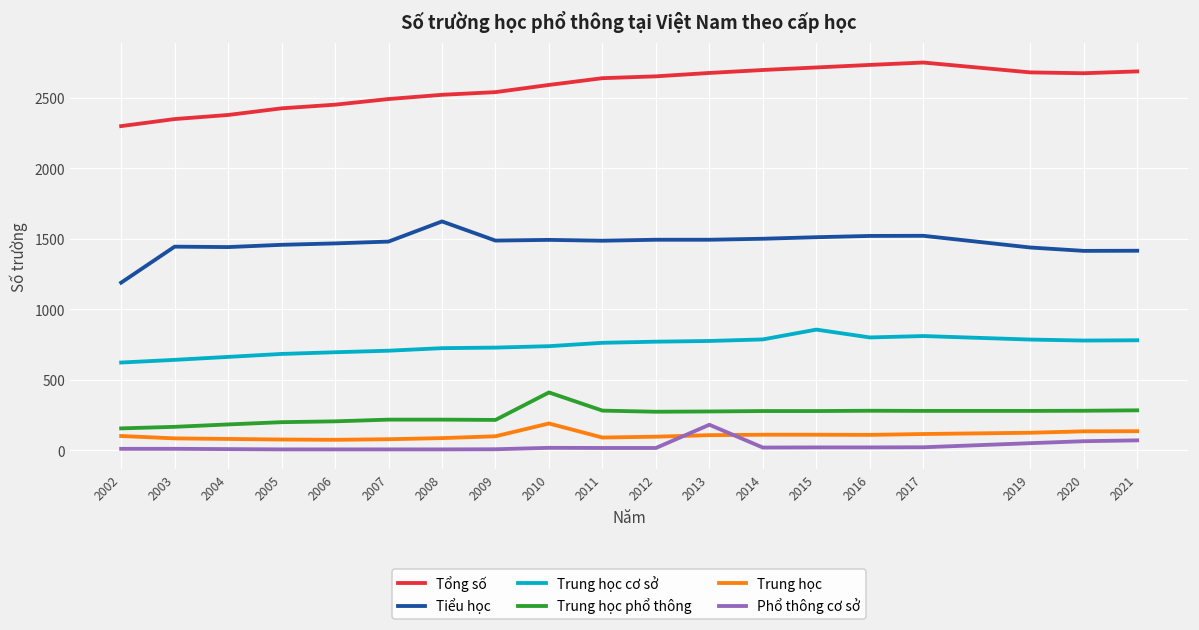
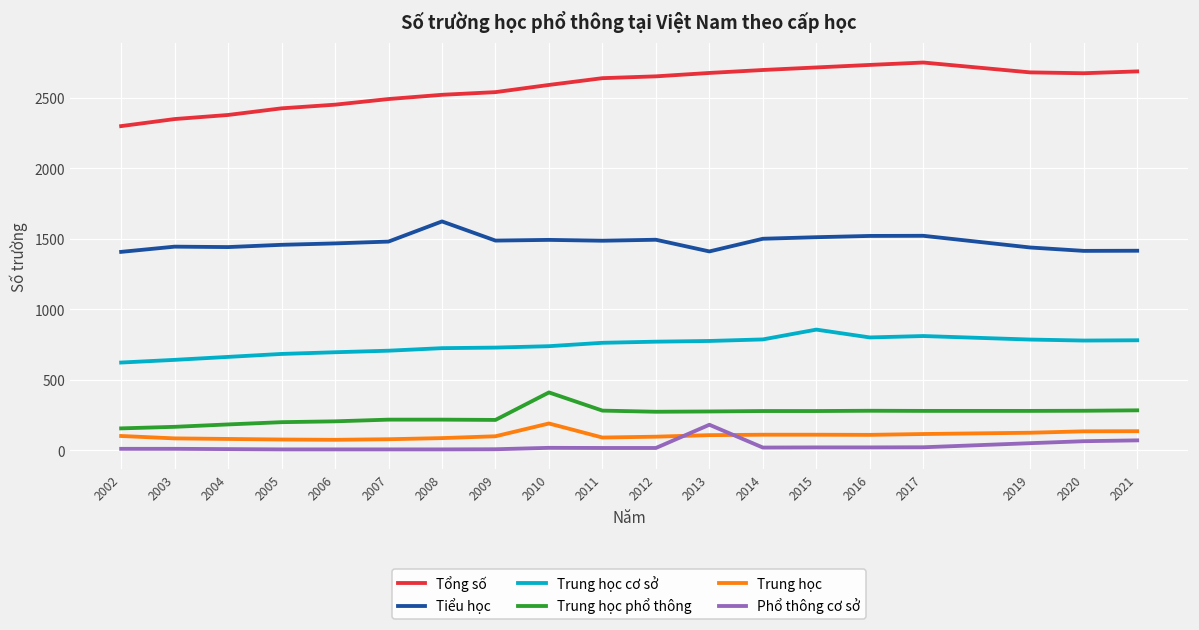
  {
    "Tổng số": {
      "2002": 2300,
      "2003": 2350,
      "2004": 2380,
      "2005": 2430,
      "2006": 2450,
      "2007": 2490,
      "2008": 2520,
      "2009": 2540,
      "2010": 2590,
      "2011": 2640,
      "2012": 2650,
      "2013": 2680,
      "2014": 2700,
      "2015": 2720,
      "2016": 2730,
      "2017": 2750,
      "2019": 2680,
      "2020": 2680,
      "2021": 2690
    },
    "Tiểu học": {
-     "2002": 1190,
+     "2002": 1410,
      "2003": 1450,
      "2004": 1440,
      "2005": 1460,
      "2006": 1470,
      "2007": 1480,
      "2008": 1620,
      "2009": 1490,
      "2010": 1490,
      "2011": 1490,
      "2012": 1490,
-     "2013": 1490,
+     "2013": 1410,
      "2014": 1500,
      "2015": 1510,
      "2016": 1520,
      "2017": 1520,
      "2019": 1440,
      "2020": 1420,
      "2021": 1420
    },
    "Trung học cơ sở": {
      "2002": 620,
      "2003": 640,
      "2004": 660,
      "2005": 680,
      "2006": 700,
      "2007": 710,
      "2008": 730,
      "2009": 730,
      "2010": 740,
      "2011": 760,
      "2012": 770,
      "2013": 780,
      "2014": 790,
      "2015": 860,
      "2016": 800,
      "2017": 810,
      "2019": 790,
      "2020": 780,
      "2021": 780
    },
    "Trung học phổ thông": {
      "2002": 160,
      "2003": 170,
      "2004": 180,
      "2005": 200,
      "2006": 210,
      "2007": 220,
      "2008": 220,
      "2009": 220,
      "2010": 410,
      "2011": 280,
      "2012": 270,
      "2013": 280,
      "2014": 280,
      "2015": 280,
      "2016": 280,
      "2017": 280,
      "2019": 280,
      "2020": 280,
      "2021": 280
    },
    "Trung học": {
      "2002": 100,
      "2003": 90,
      "2004": 80,
      "2005": 80,
      "2006": 80,
      "2007": 80,
      "2008": 90,
      "2009": 100,
      "2010": 190,
      "2011": 90,
      "2012": 100,
      "2013": 110,
      "2014": 110,
      "2015": 110,
      "2016": 110,
      "2017": 120,
      "2019": 130,
      "2020": 140,
      "2021": 140
    },
    "Phổ thông cơ sở": {
      "2002": 10,
      "2003": 10,
      "2004": 10,
      "2005": 10,
      "2006": 10,
      "2007": 10,
      "2008": 10,
      "2009": 10,
      "2010": 20,
      "2011": 20,
      "2012": 20,
      "2013": 180,
      "2014": 20,
      "2015": 20,
      "2016": 20,
      "2017": 20,
      "2019": 50,
      "2020": 70,
      "2021": 70
    }
  }
